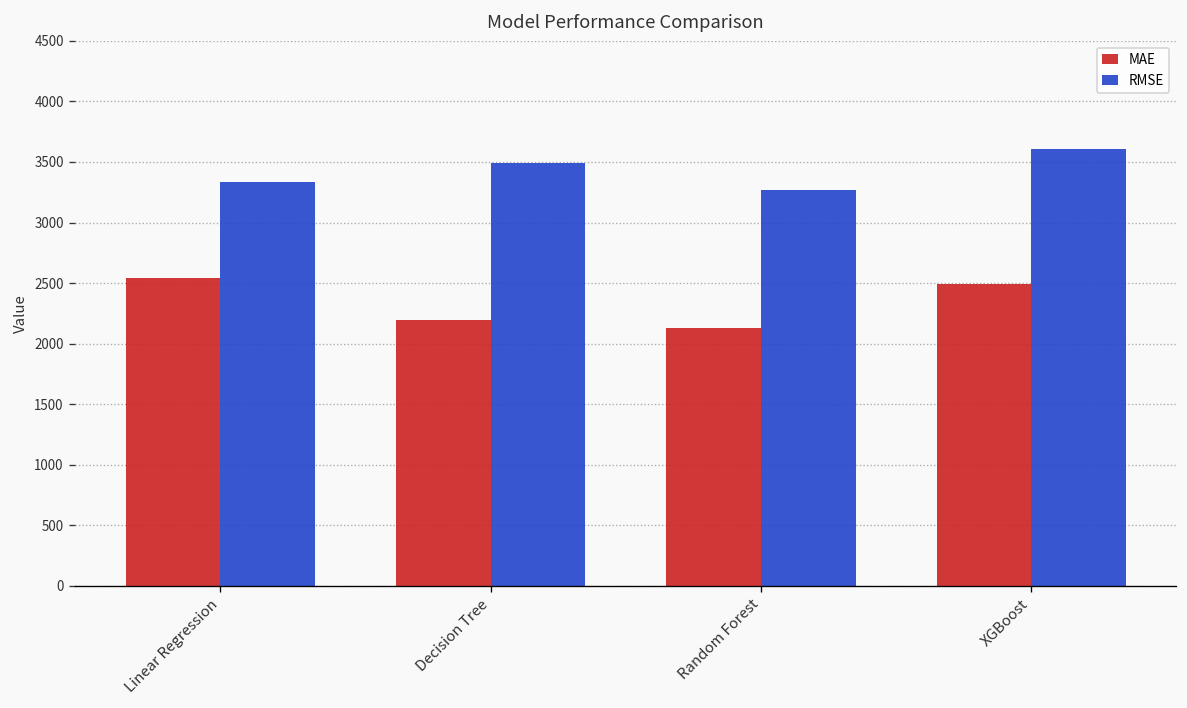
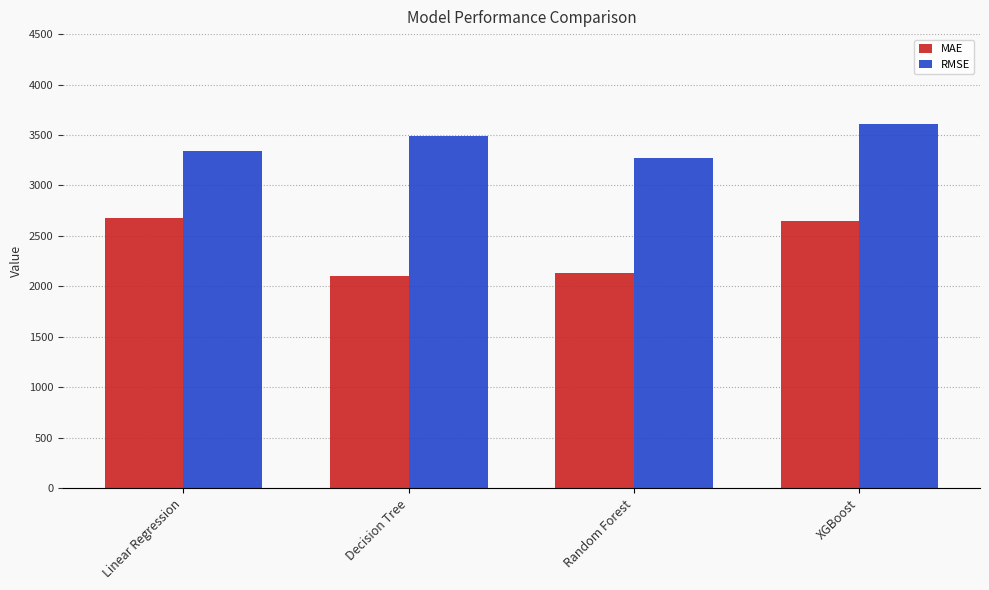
  {
    "MAE": {
-     "Linear Regression": 2550,
-     "Decision Tree": 2200,
+     "Linear Regression": 2670,
+     "Decision Tree": 2100,
      "Random Forest": 2130,
-     "XGBoost": 2490
+     "XGBoost": 2650
    },
    "RMSE": {
      "Linear Regression": 3340,
      "Decision Tree": 3490,
      "Random Forest": 3270,
      "XGBoost": 3600
    }
  }
